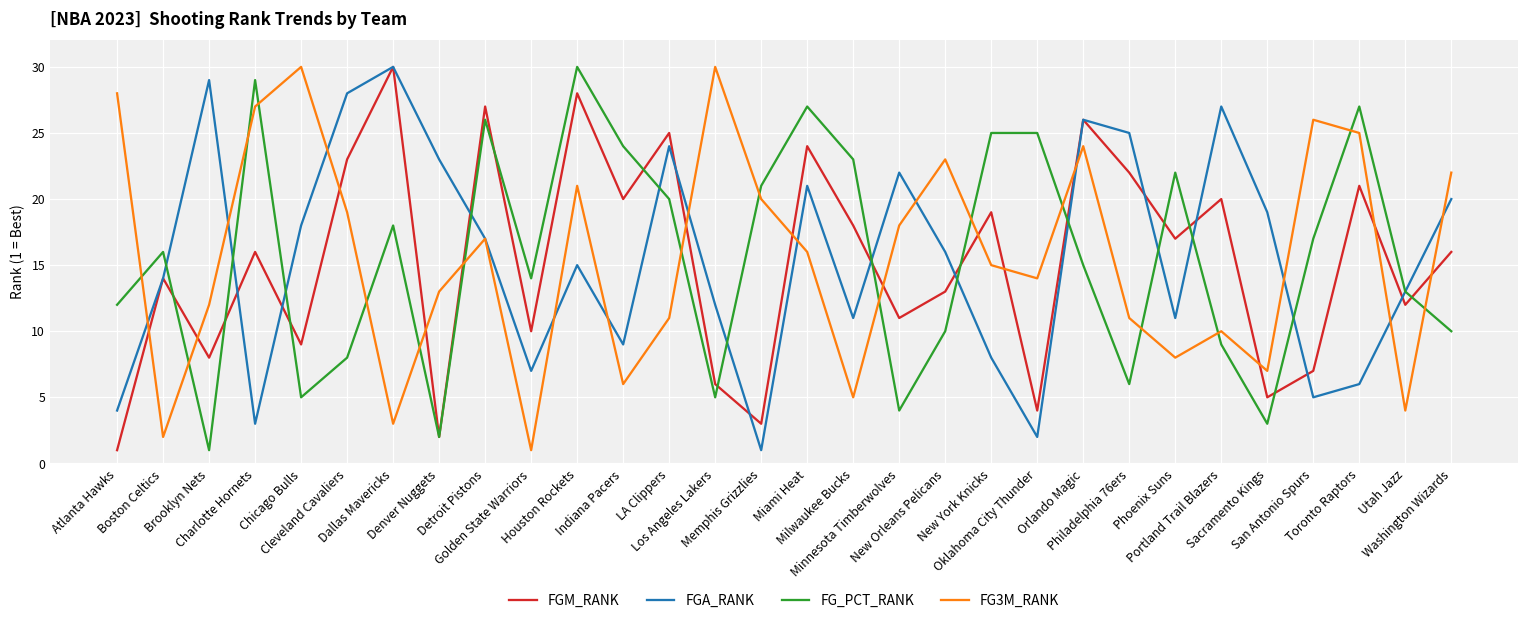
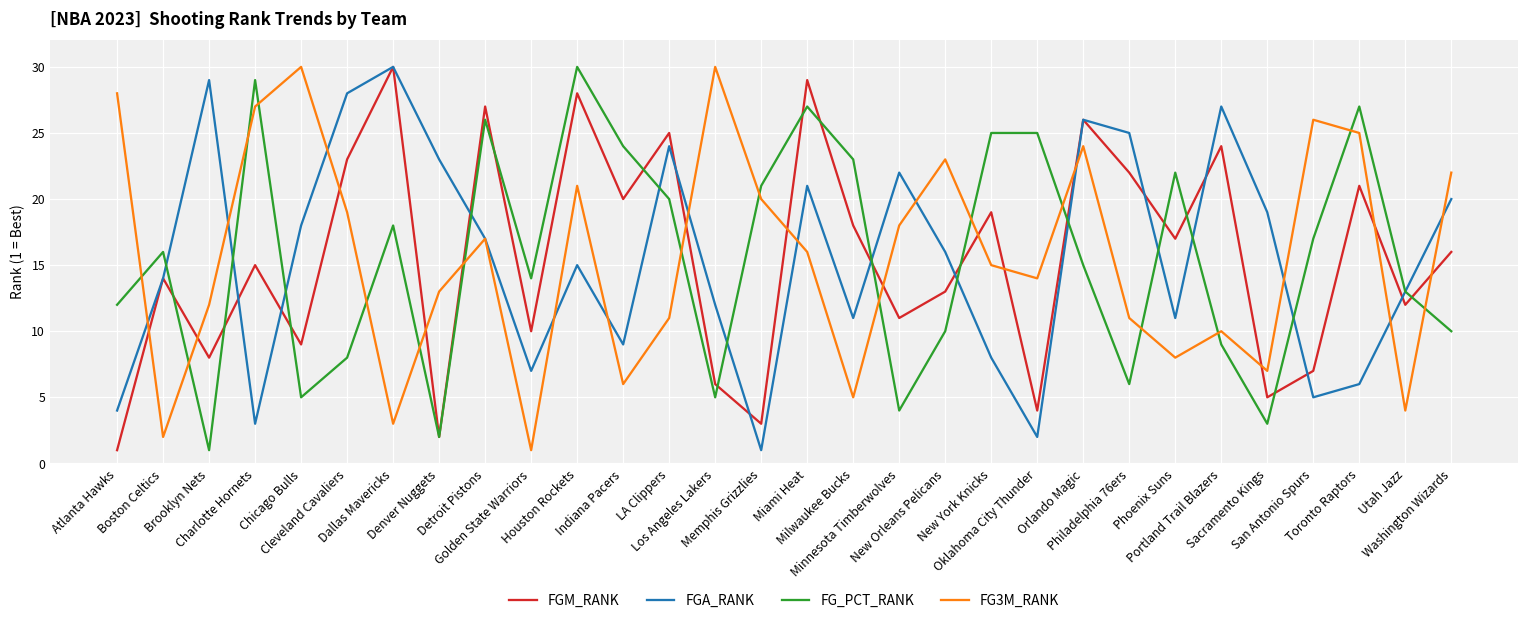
  {
    "FGM_RANK": {
      "Atlanta Hawks": 1,
      "Brooklyn Nets": 8,
-     "Charlotte Hornets": 16,
+     "Charlotte Hornets": 15,
      "Chicago Bulls": 9,
      "Cleveland Cavaliers": 23,
      "Detroit Pistons": 27,
      "Golden State Warriors": 10,
      "Houston Rockets": 28,
      "Indiana Pacers": 20,
      "LA Clippers": 25,
      "Los Angeles Lakers": 6,
      "Memphis Grizzlies": 3,
-     "Miami Heat": 24,
+     "Miami Heat": 29,
      "Milwaukee Bucks": 18,
      "Minnesota Timberwolves": 11,
      "New Orleans Pelicans": 13,
      "New York Knicks": 19,
      "Oklahoma City Thunder": 4,
      "Philadelphia 76ers": 22,
      "Phoenix Suns": 17,
-     "Portland Trail Blazers": 20,
+     "Portland Trail Blazers": 24,
      "Sacramento Kings": 5,
      "San Antonio Spurs": 7,
      "Toronto Raptors": 21,
      "Utah Jazz": 12,
      "Washington Wizards": 16
    },
    "FGA_RANK": {
      "Atlanta Hawks": 4,
      "Brooklyn Nets": 29,
      "Charlotte Hornets": 3,
      "Chicago Bulls": 18,
      "Cleveland Cavaliers": 28,
      "Denver Nuggets": 23,
      "Golden State Warriors": 7,
      "Houston Rockets": 15,
      "Indiana Pacers": 9,
      "LA Clippers": 24,
      "Los Angeles Lakers": 12,
      "Memphis Grizzlies": 1,
      "Miami Heat": 21,
      "Milwaukee Bucks": 11,
      "Minnesota Timberwolves": 22,
      "New Orleans Pelicans": 16,
      "New York Knicks": 8,
      "Oklahoma City Thunder": 2,
      "Philadelphia 76ers": 25,
      "Phoenix Suns": 11,
      "Portland Trail Blazers": 27,
      "Sacramento Kings": 19,
      "San Antonio Spurs": 5,
      "Toronto Raptors": 6,
      "Washington Wizards": 20
    },
    "FG_PCT_RANK": {
      "Atlanta Hawks": 12,
      "Boston Celtics": 16,
      "Brooklyn Nets": 1,
      "Charlotte Hornets": 29,
      "Chicago Bulls": 5,
      "Cleveland Cavaliers": 8,
      "Dallas Mavericks": 18,
      "Detroit Pistons": 26,
      "Golden State Warriors": 14,
      "Houston Rockets": 30,
      "Indiana Pacers": 24,
      "LA Clippers": 20,
      "Los Angeles Lakers": 5,
      "Memphis Grizzlies": 21,
      "Miami Heat": 27,
      "Milwaukee Bucks": 23,
      "Minnesota Timberwolves": 4,
      "New Orleans Pelicans": 10,
      "New York Knicks": 25,
      "Oklahoma City Thunder": 25,
      "Orlando Magic": 15,
      "Philadelphia 76ers": 6,
      "Phoenix Suns": 22,
      "Portland Trail Blazers": 9,
      "Sacramento Kings": 3,
      "San Antonio Spurs": 17,
      "Toronto Raptors": 27,
      "Washington Wizards": 10
    },
    "FG3M_RANK": {
      "Atlanta Hawks": 28,
      "Boston Celtics": 2,
      "Brooklyn Nets": 12,
      "Charlotte Hornets": 27,
      "Chicago Bulls": 30,
      "Cleveland Cavaliers": 19,
      "Dallas Mavericks": 3,
      "Denver Nuggets": 13,
      "Golden State Warriors": 1,
      "Houston Rockets": 21,
      "Indiana Pacers": 6,
      "LA Clippers": 11,
      "Los Angeles Lakers": 30,
      "Memphis Grizzlies": 20,
      "Miami Heat": 16,
      "Milwaukee Bucks": 5,
      "Minnesota Timberwolves": 18,
      "New Orleans Pelicans": 23,
      "New York Knicks": 15,
      "Oklahoma City Thunder": 14,
      "Orlando Magic": 24,
      "Philadelphia 76ers": 11,
      "Phoenix Suns": 8,
      "Portland Trail Blazers": 10,
      "Sacramento Kings": 7,
      "San Antonio Spurs": 26,
      "Toronto Raptors": 25,
      "Utah Jazz": 4,
      "Washington Wizards": 22
    }
  }
